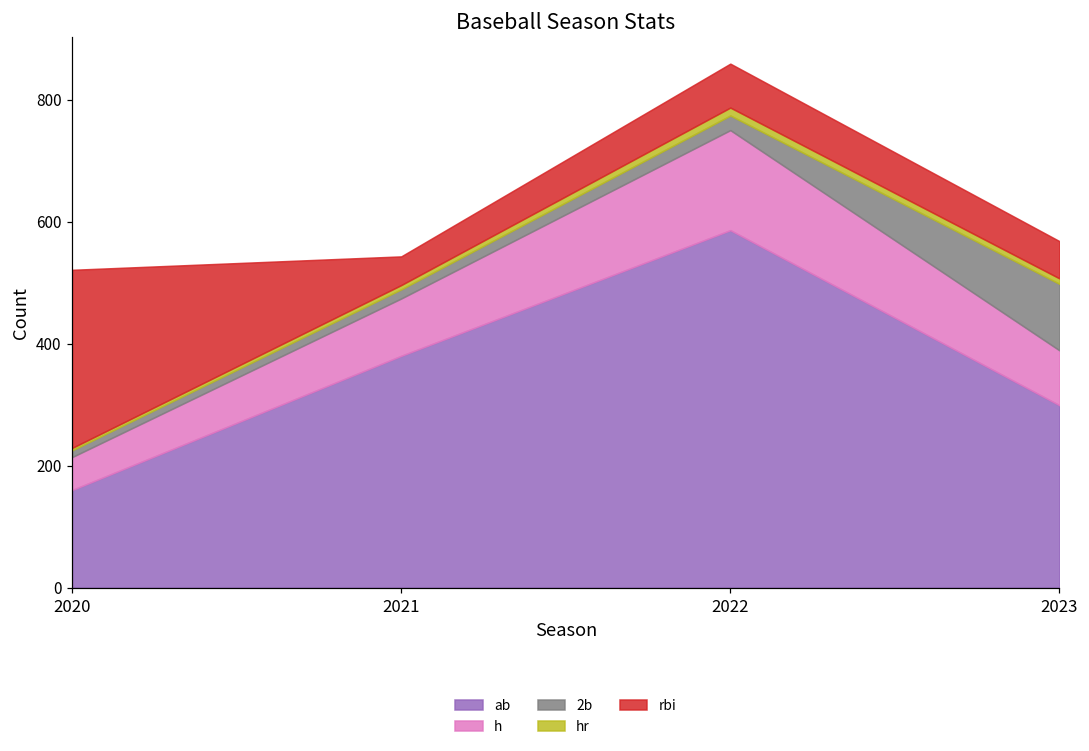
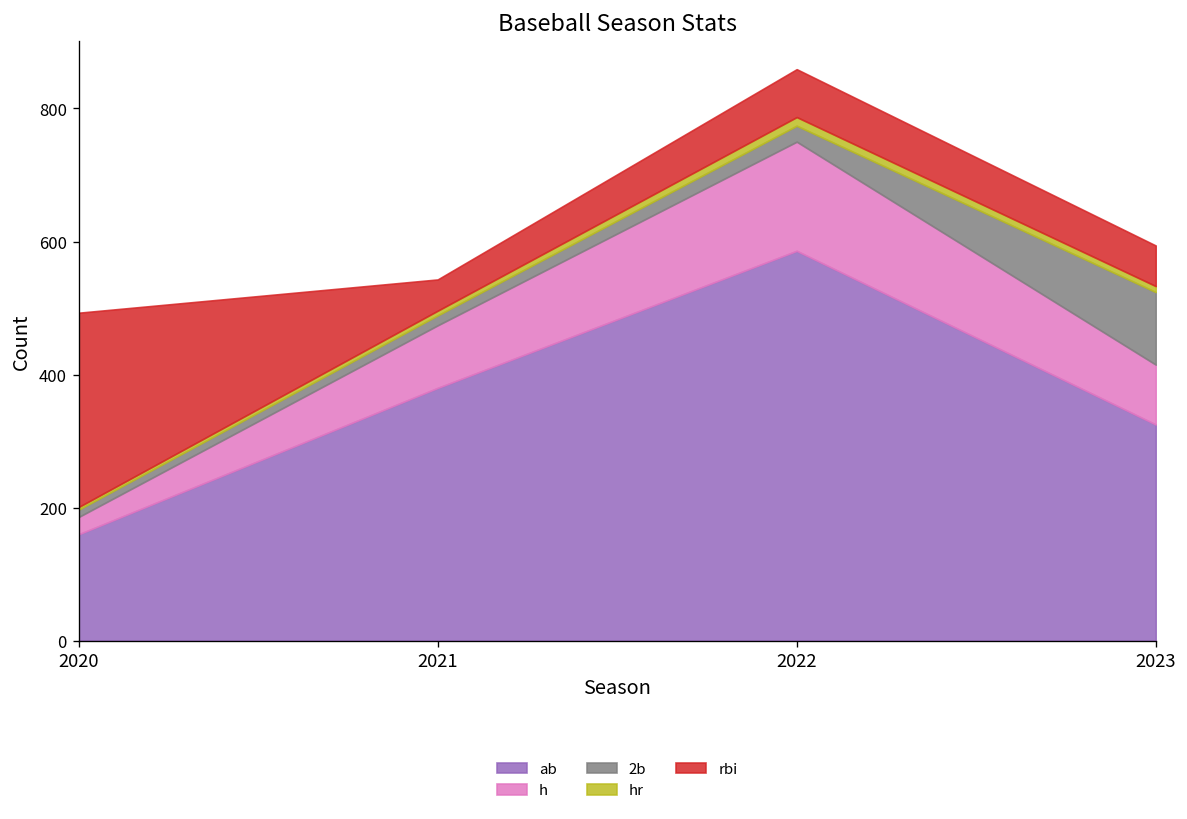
  {
    "ab": {
      "2020": 160,
      "2021": 380,
      "2022": 590,
-     "2023": 300
+     "2023": 330
    },
    "h": {
-     "2020": 50,
+     "2020": 30,
      "2021": 90,
      "2022": 160,
      "2023": 90
    },
    "2b": {
      "2021": 20,
      "2022": 20,
      "2023": 110
    },
    "hr": {
      "2021": 10,
      "2022": 10,
      "2023": 10
    },
    "rbi": {
      "2020": 290,
      "2021": 50,
      "2022": 70,
      "2023": 60
    }
  }
